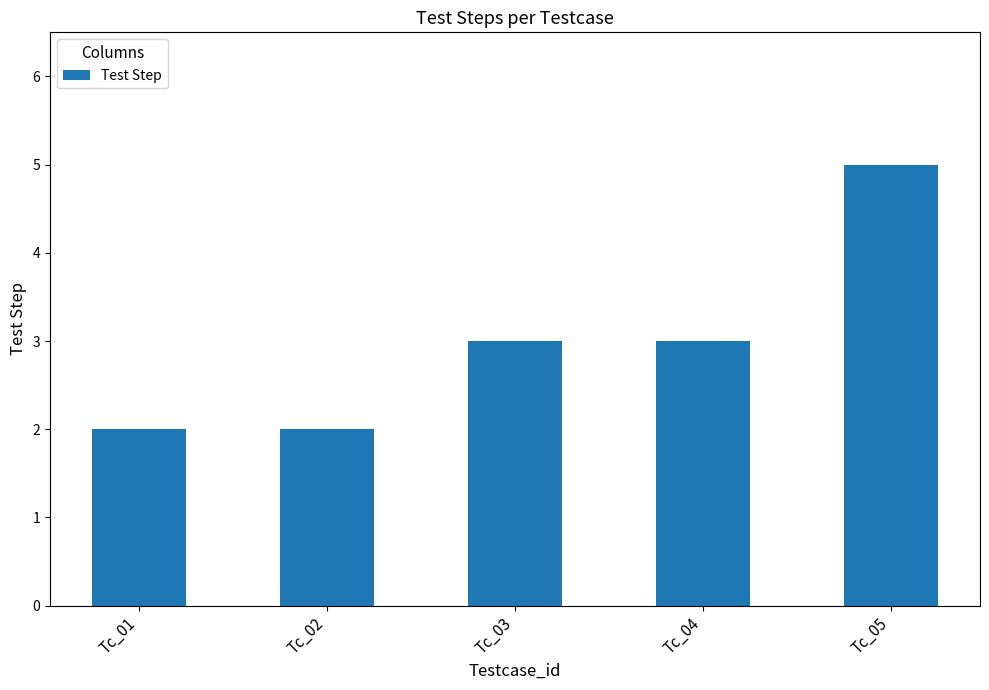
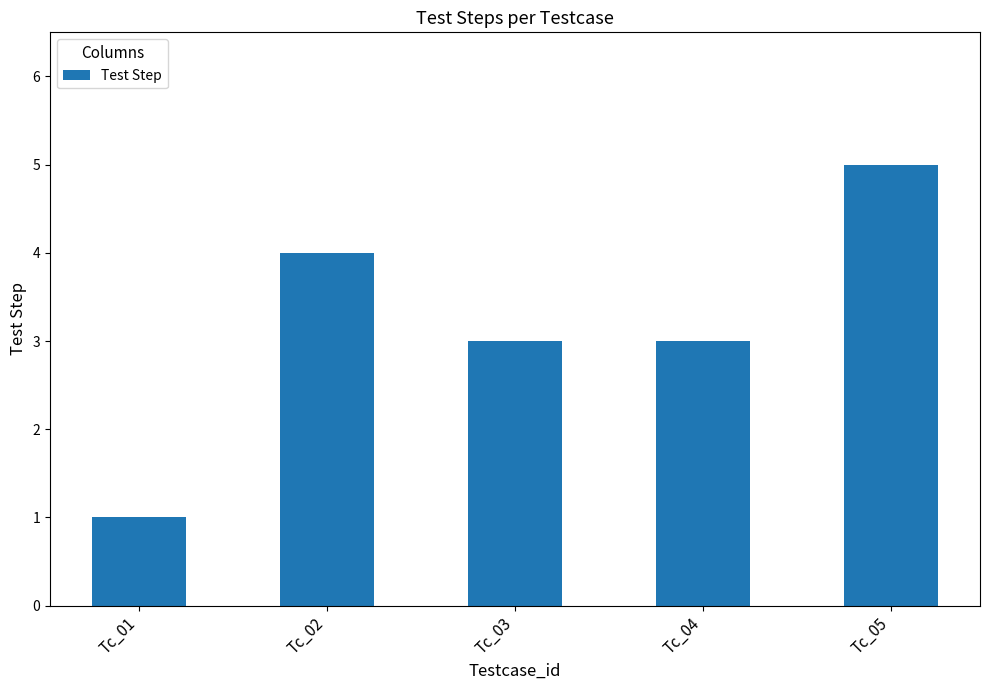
  {
-   "Tc_01": 2,
-   "Tc_02": 2,
+   "Tc_01": 1,
+   "Tc_02": 4,
    "Tc_03": 3,
    "Tc_04": 3,
    "Tc_05": 5
  }
